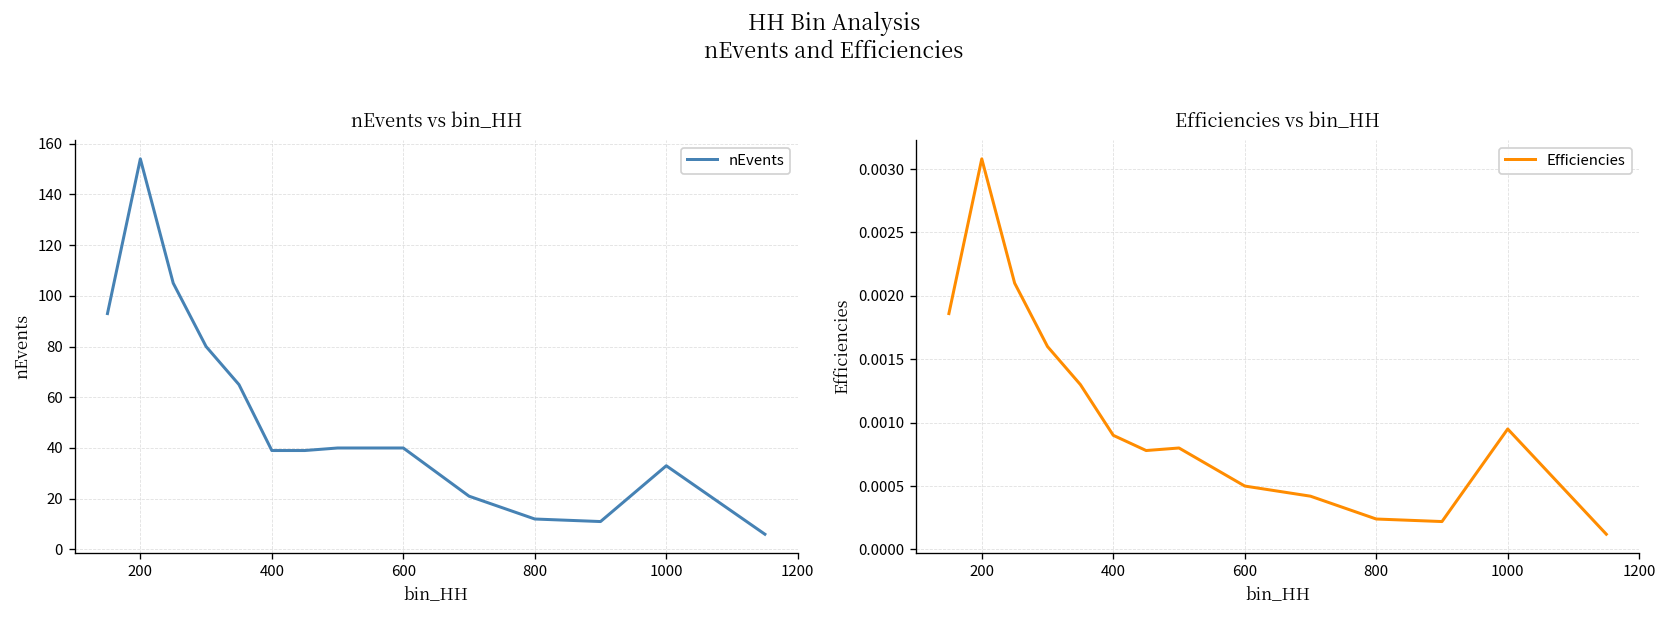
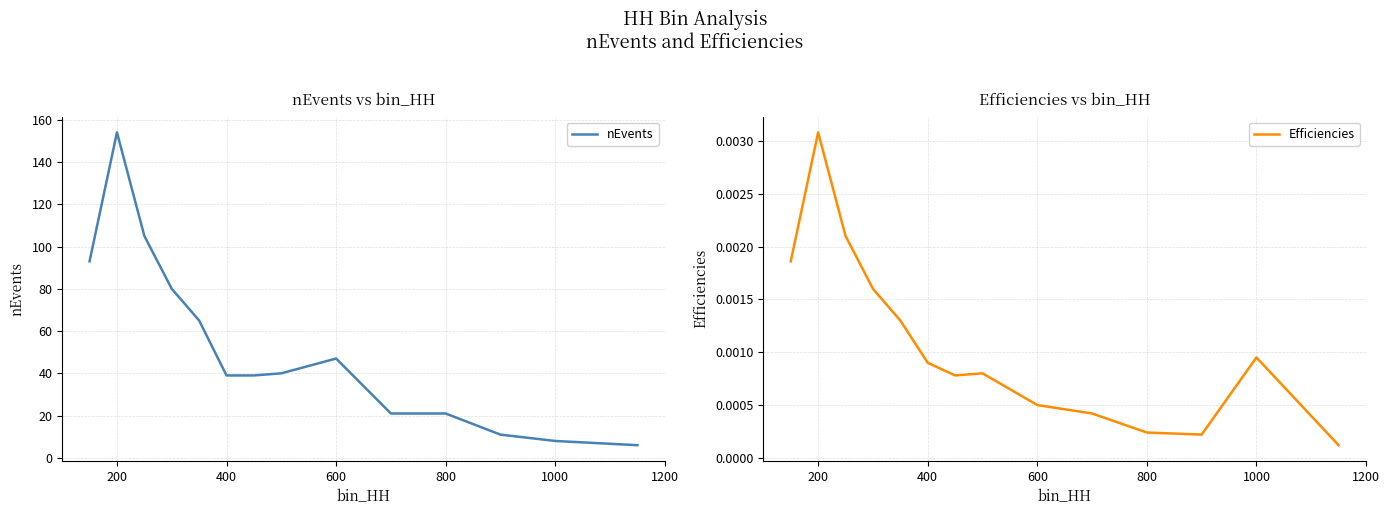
  {
    "nEvents vs bin_HH": {
      "200": 154,
      "400": 39,
-     "600": 40,
-     "800": 12,
-     "1000": 33
+     "600": 47,
+     "800": 21,
+     "1000": 8
    },
    "Efficiencies vs bin_HH": {
      "200": 0.00308,
      "400": 0.00090,
      "600": 0.00050,
      "800": 0.00024,
      "1000": 0.00095
    }
  }
